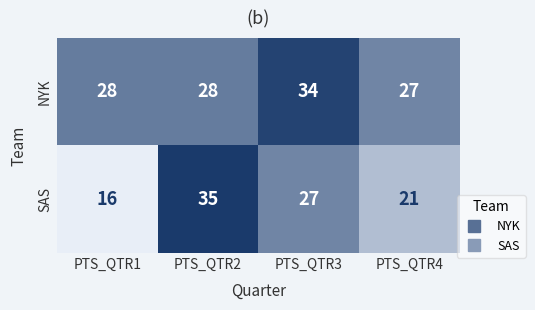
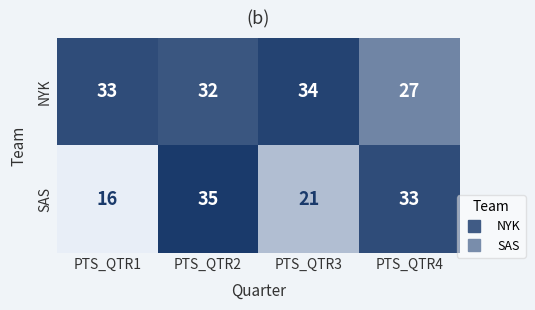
  {
    "NYK": {
-     "PTS_QTR1": 28,
-     "PTS_QTR2": 28,
+     "PTS_QTR1": 33,
+     "PTS_QTR2": 32,
      "PTS_QTR3": 34,
      "PTS_QTR4": 27
    },
    "SAS": {
      "PTS_QTR1": 16,
      "PTS_QTR2": 35,
-     "PTS_QTR3": 27,
-     "PTS_QTR4": 21
+     "PTS_QTR3": 21,
+     "PTS_QTR4": 33
    }
  }
